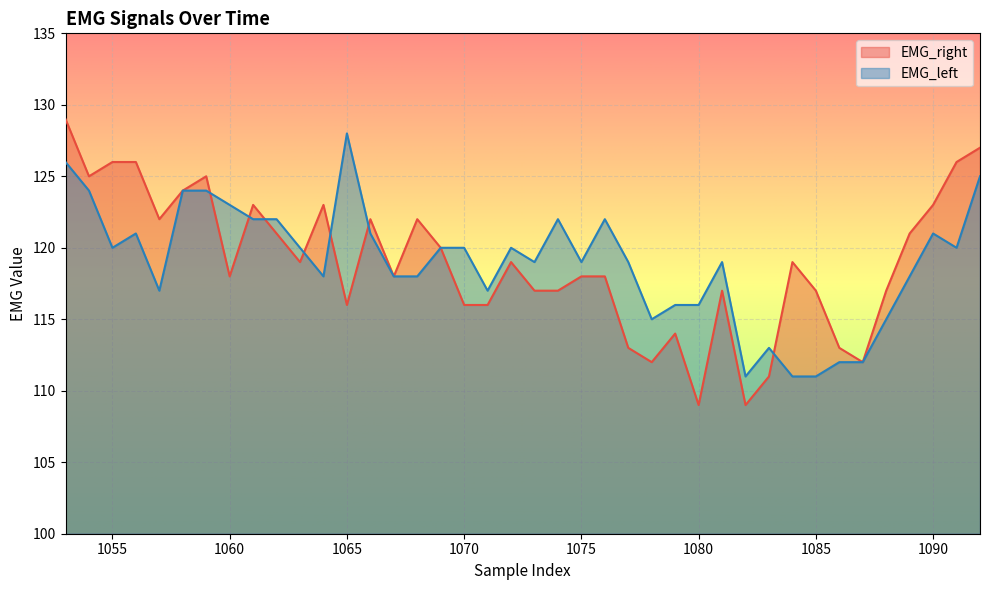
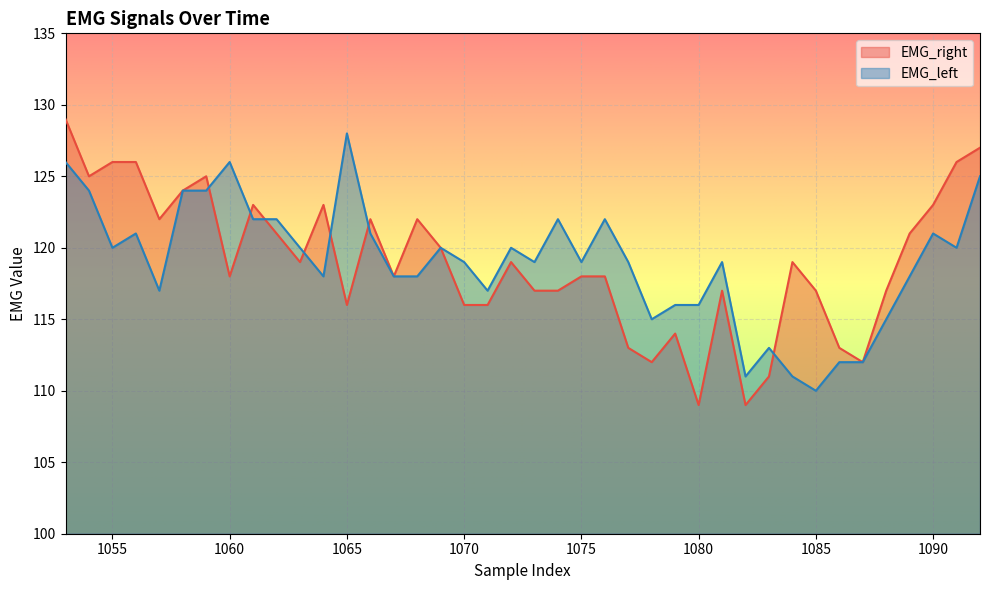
  {
    "EMG_right": {
      "1055": 126,
      "1060": 118,
      "1065": 116,
      "1070": 116,
      "1075": 118,
      "1080": 109,
      "1085": 117,
      "1090": 123
    },
    "EMG_left": {
      "1055": 120,
-     "1060": 123,
+     "1060": 126,
      "1065": 128,
-     "1070": 120,
+     "1070": 119,
      "1075": 119,
      "1080": 116,
-     "1085": 111,
+     "1085": 110,
      "1090": 121
    }
  }
